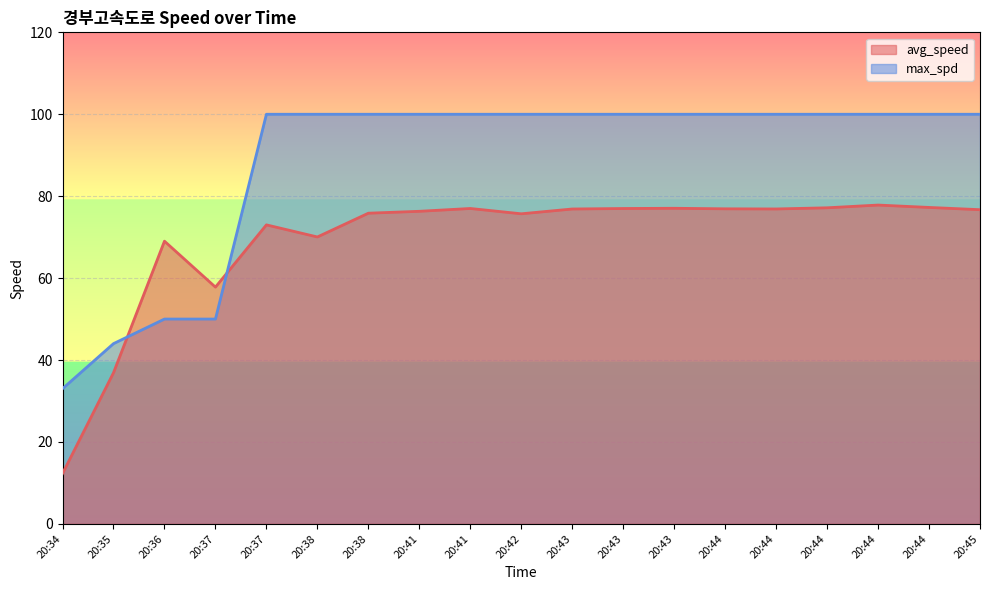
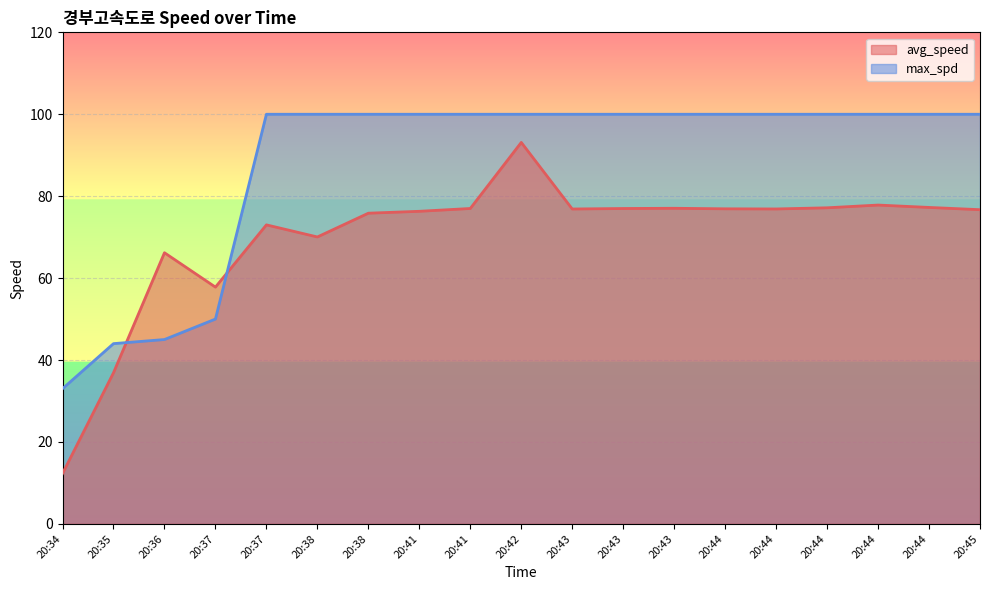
  {
    "avg_speed": {
      "20:34": 12,
      "20:35": 37,
-     "20:36": 69,
-     "20:42": 76,
+     "20:36": 66,
+     "20:42": 93,
      "20:45": 77
    },
    "max_spd": {
      "20:34": 33,
      "20:35": 44,
-     "20:36": 50,
+     "20:36": 45,
      "20:42": 100,
      "20:45": 100
    }
  }
